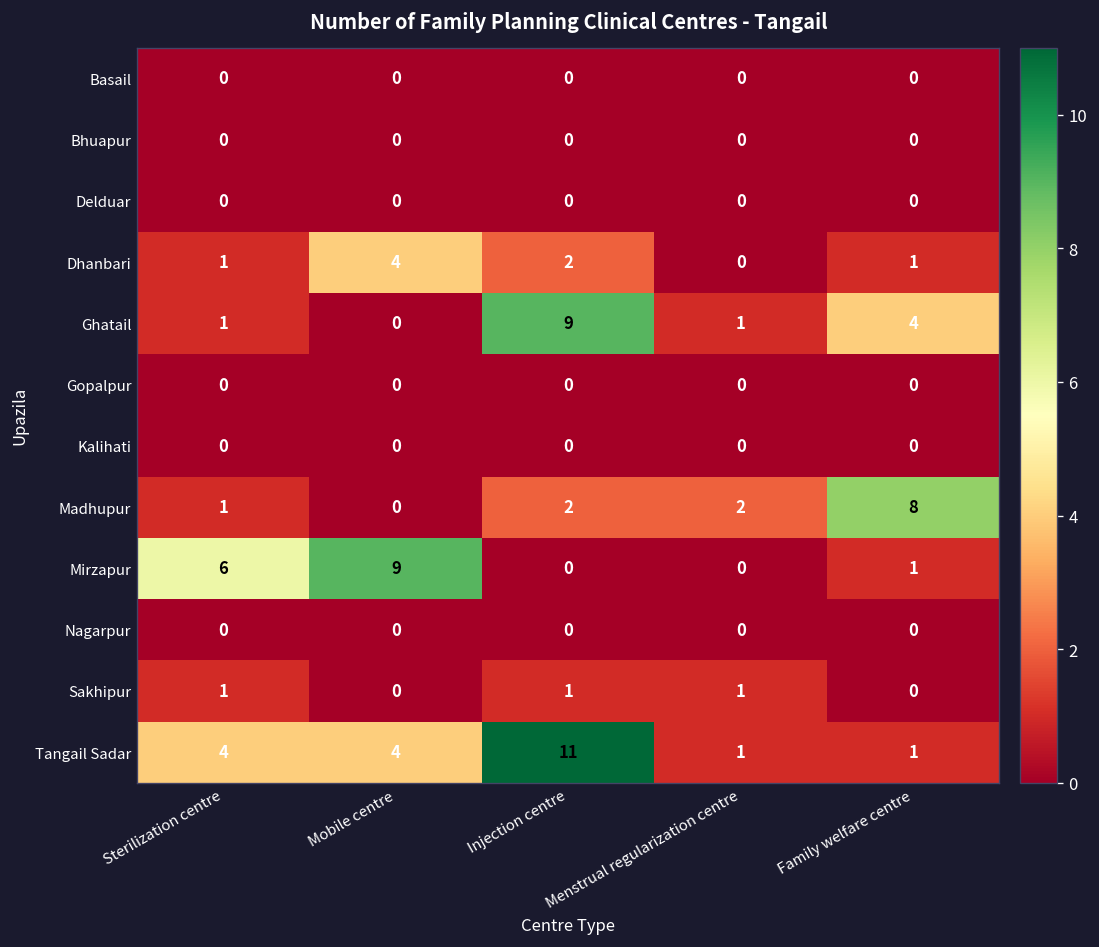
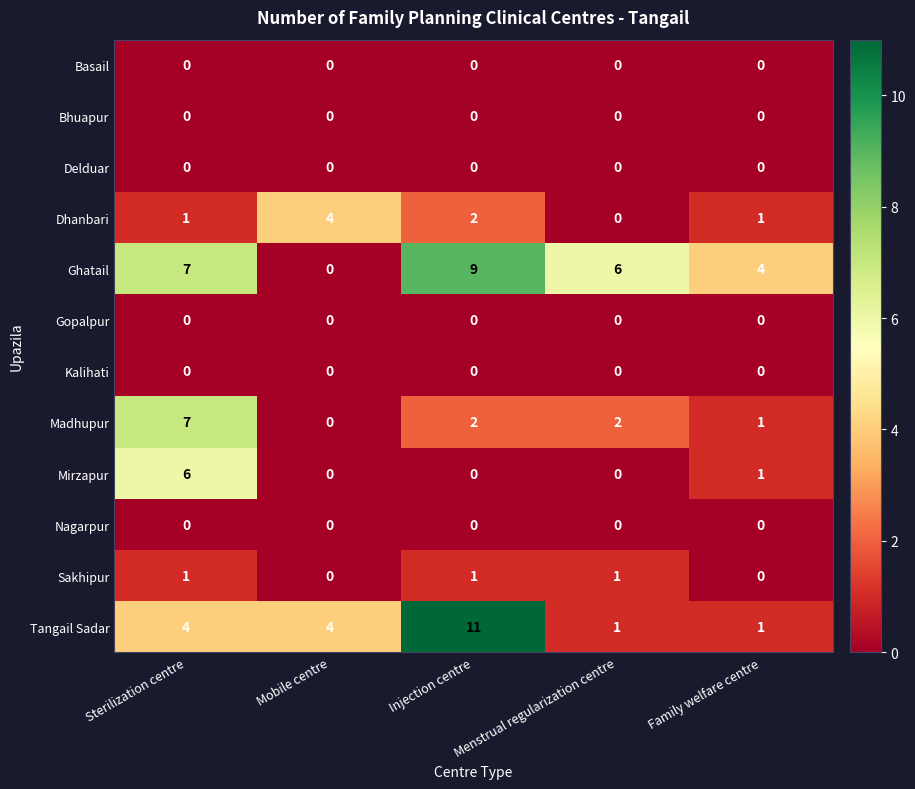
  {
    "Basail": {
      "Sterilization centre": 0,
      "Mobile centre": 0,
      "Injection centre": 0,
      "Menstrual regularization centre": 0,
      "Family welfare centre": 0
    },
    "Bhuapur": {
      "Sterilization centre": 0,
      "Mobile centre": 0,
      "Injection centre": 0,
      "Menstrual regularization centre": 0,
      "Family welfare centre": 0
    },
    "Delduar": {
      "Sterilization centre": 0,
      "Mobile centre": 0,
      "Injection centre": 0,
      "Menstrual regularization centre": 0,
      "Family welfare centre": 0
    },
    "Dhanbari": {
      "Sterilization centre": 1,
      "Mobile centre": 4,
      "Injection centre": 2,
      "Menstrual regularization centre": 0,
      "Family welfare centre": 1
    },
    "Ghatail": {
-     "Sterilization centre": 1,
+     "Sterilization centre": 7,
      "Mobile centre": 0,
      "Injection centre": 9,
-     "Menstrual regularization centre": 1,
+     "Menstrual regularization centre": 6,
      "Family welfare centre": 4
    },
    "Gopalpur": {
      "Sterilization centre": 0,
      "Mobile centre": 0,
      "Injection centre": 0,
      "Menstrual regularization centre": 0,
      "Family welfare centre": 0
    },
    "Kalihati": {
      "Sterilization centre": 0,
      "Mobile centre": 0,
      "Injection centre": 0,
      "Menstrual regularization centre": 0,
      "Family welfare centre": 0
    },
    "Madhupur": {
-     "Sterilization centre": 1,
+     "Sterilization centre": 7,
      "Mobile centre": 0,
      "Injection centre": 2,
      "Menstrual regularization centre": 2,
-     "Family welfare centre": 8
+     "Family welfare centre": 1
    },
    "Mirzapur": {
      "Sterilization centre": 6,
-     "Mobile centre": 9,
+     "Mobile centre": 0,
      "Injection centre": 0,
      "Menstrual regularization centre": 0,
      "Family welfare centre": 1
    },
    "Nagarpur": {
      "Sterilization centre": 0,
      "Mobile centre": 0,
      "Injection centre": 0,
      "Menstrual regularization centre": 0,
      "Family welfare centre": 0
    },
    "Sakhipur": {
      "Sterilization centre": 1,
      "Mobile centre": 0,
      "Injection centre": 1,
      "Menstrual regularization centre": 1,
      "Family welfare centre": 0
    },
    "Tangail Sadar": {
      "Sterilization centre": 4,
      "Mobile centre": 4,
      "Injection centre": 11,
      "Menstrual regularization centre": 1,
      "Family welfare centre": 1
    }
  }
